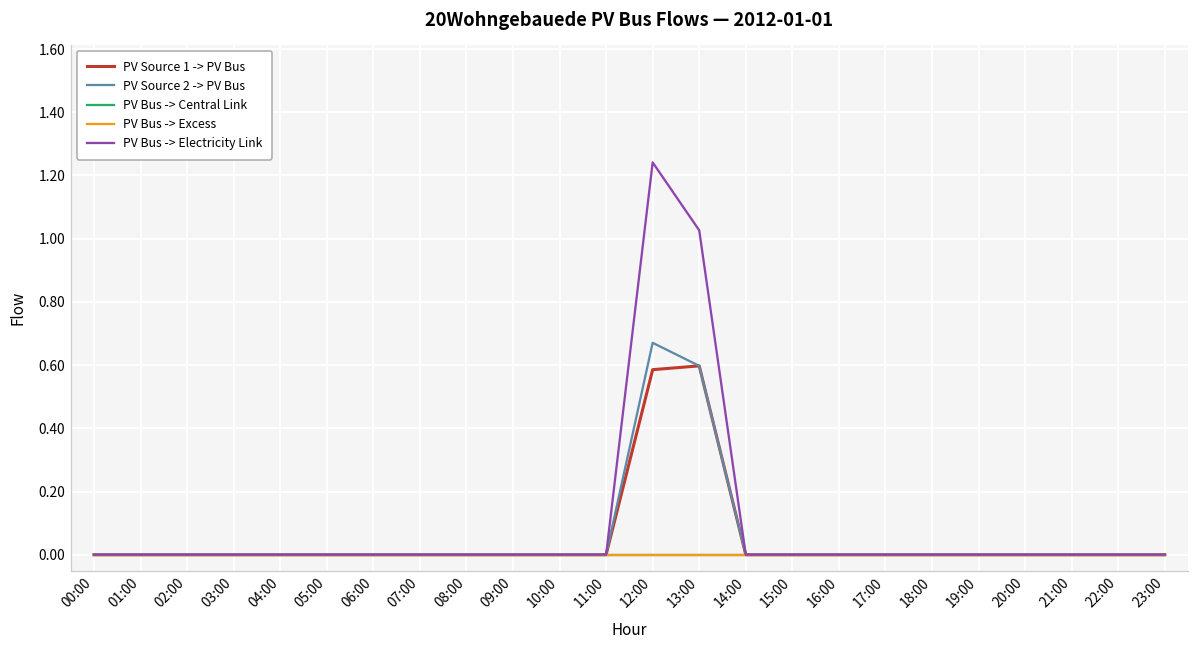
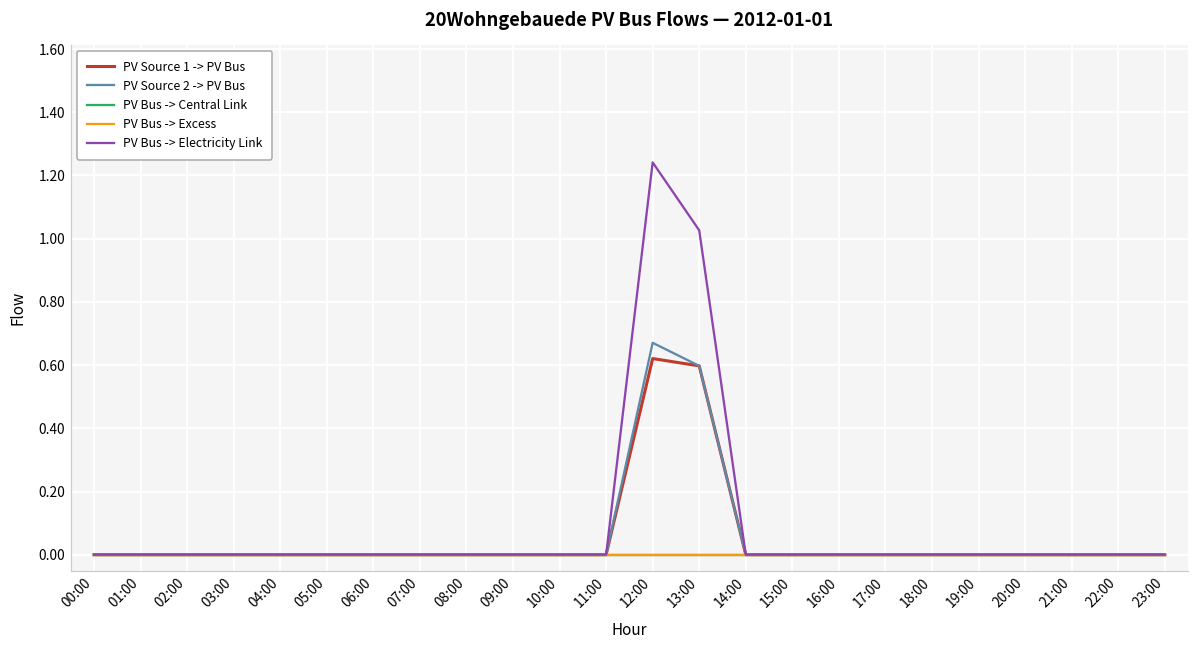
  {
    "PV Source 1 -> PV Bus": {
-     "12:00": 0.59
+     "12:00": 0.62
    },
    "PV Source 2 -> PV Bus": {
      "12:00": 0.67
    },
    "PV Bus -> Excess": {
      "12:00": 0.00,
      "13:00": 0.00
    },
    "PV Bus -> Electricity Link": {
      "12:00": 1.24,
      "13:00": 1.03
    }
  }
